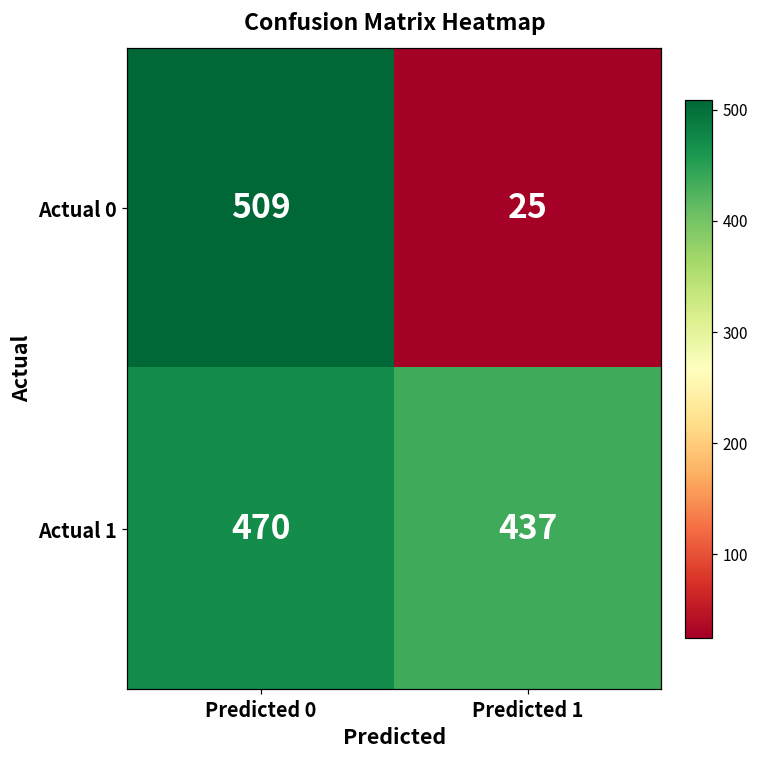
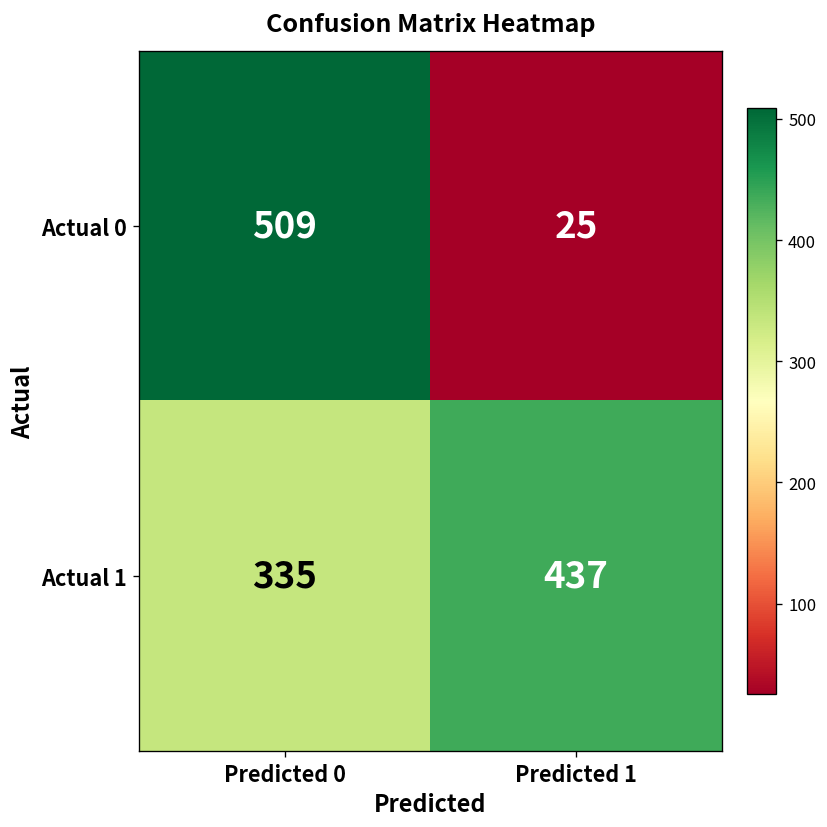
  {
    "Actual 0": {
      "Predicted 0": 509,
      "Predicted 1": 25
    },
    "Actual 1": {
-     "Predicted 0": 470,
+     "Predicted 0": 335,
      "Predicted 1": 437
    }
  }
